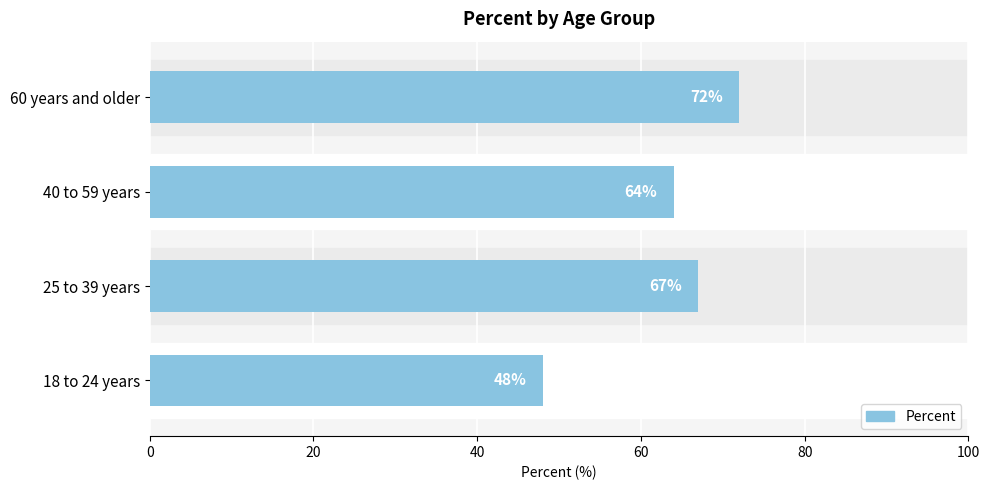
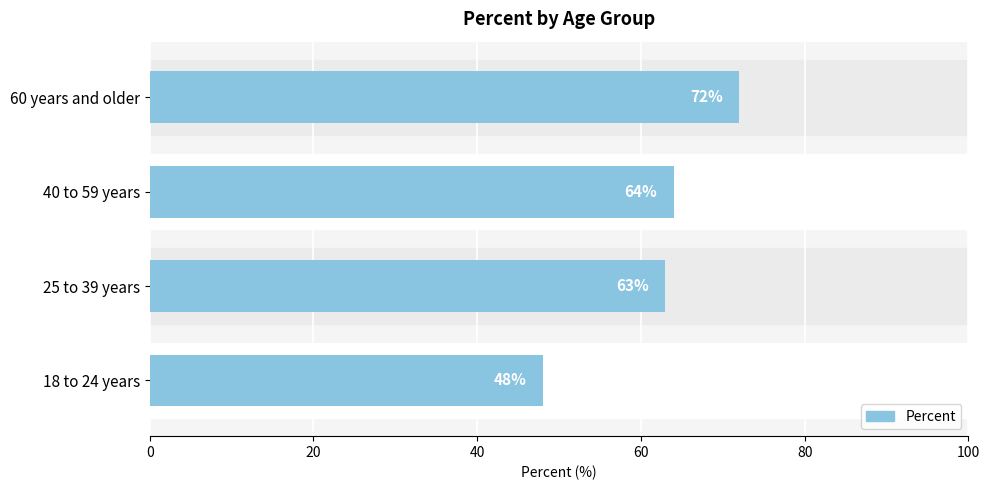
  {
    "60 years and older": "72%",
    "40 to 59 years": "64%",
-   "25 to 39 years": "67%",
+   "25 to 39 years": "63%",
    "18 to 24 years": "48%"
  }
